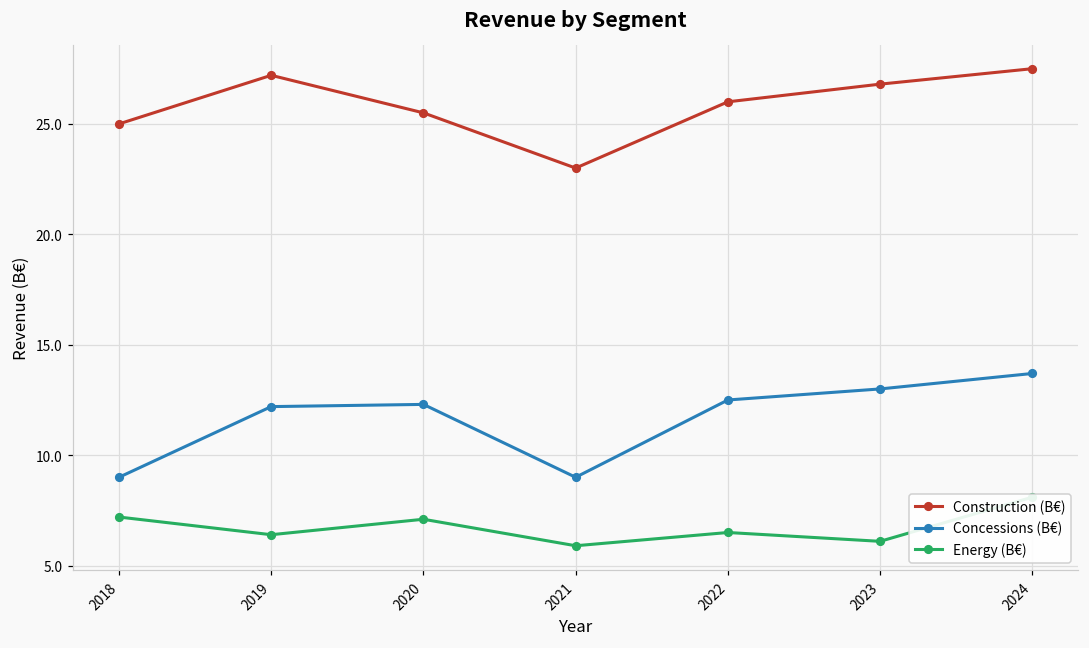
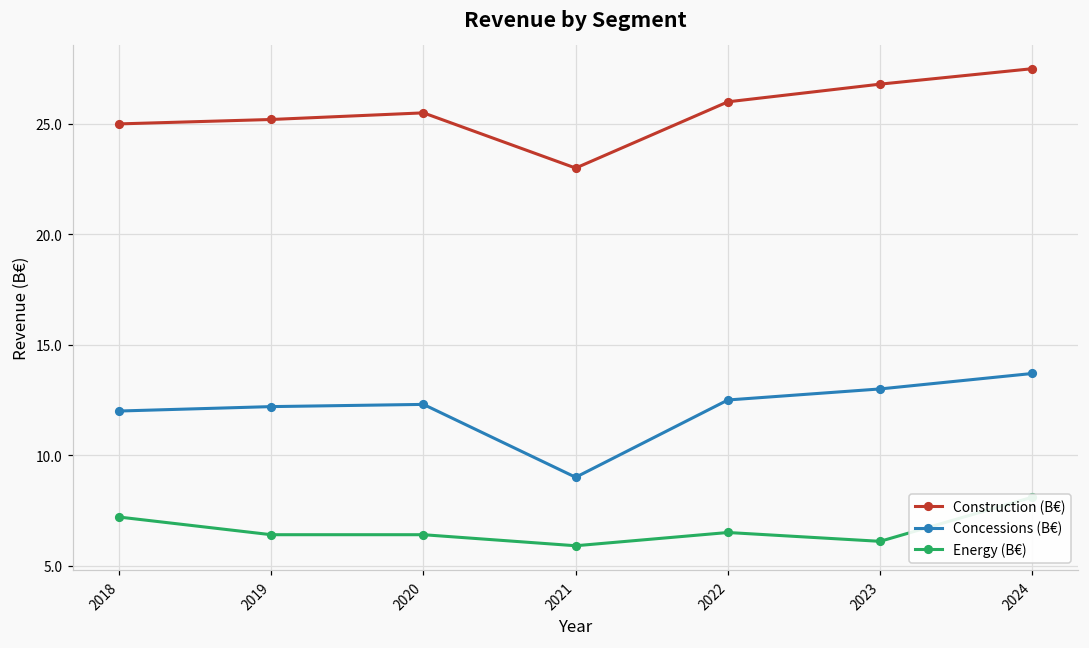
  {
    "Construction (B€)": {
      "2018": 25.0,
-     "2019": 27.2,
+     "2019": 25.2,
      "2020": 25.5,
      "2021": 23.0,
      "2022": 26.0,
      "2023": 26.8,
      "2024": 27.5
    },
    "Concessions (B€)": {
-     "2018": 9,
+     "2018": 12,
      "2019": 12.2,
      "2020": 12.3,
      "2021": 9,
      "2022": 12.5,
      "2023": 13,
      "2024": 13.7
    },
    "Energy (B€)": {
      "2018": 7.2,
      "2019": 6.4,
-     "2020": 7.1,
+     "2020": 6.4,
      "2021": 5.9,
      "2022": 6.5,
      "2023": 6.1
    }
  }
